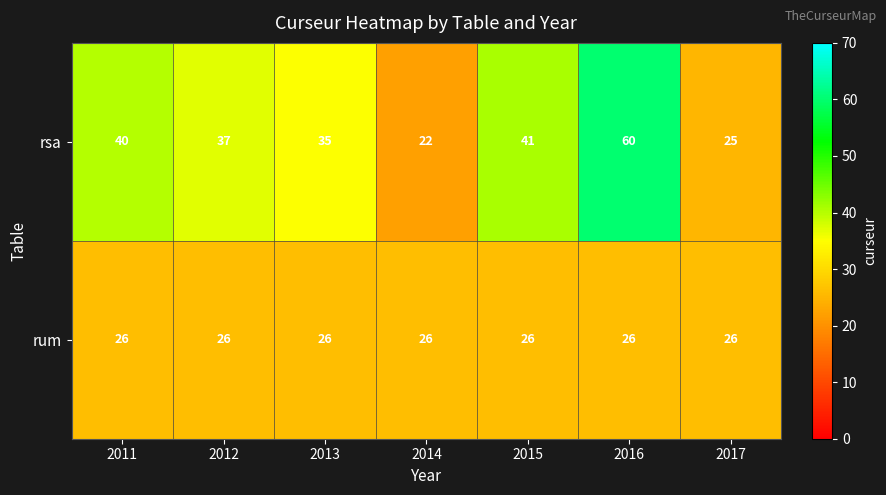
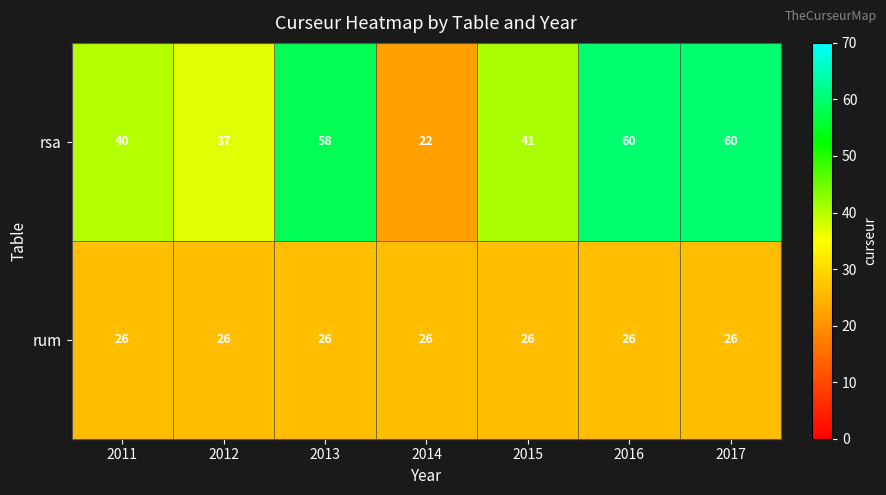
  {
    "rsa": {
      "2011": 40,
      "2012": 37,
-     "2013": 35,
+     "2013": 58,
      "2014": 22,
      "2015": 41,
      "2016": 60,
-     "2017": 25
+     "2017": 60
    },
    "rum": {
      "2011": 26,
      "2012": 26,
      "2013": 26,
      "2014": 26,
      "2015": 26,
      "2016": 26,
      "2017": 26
    }
  }
